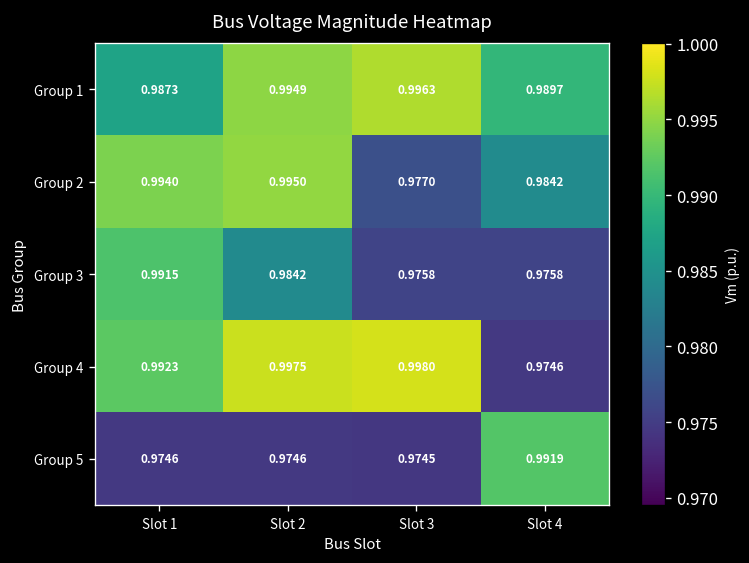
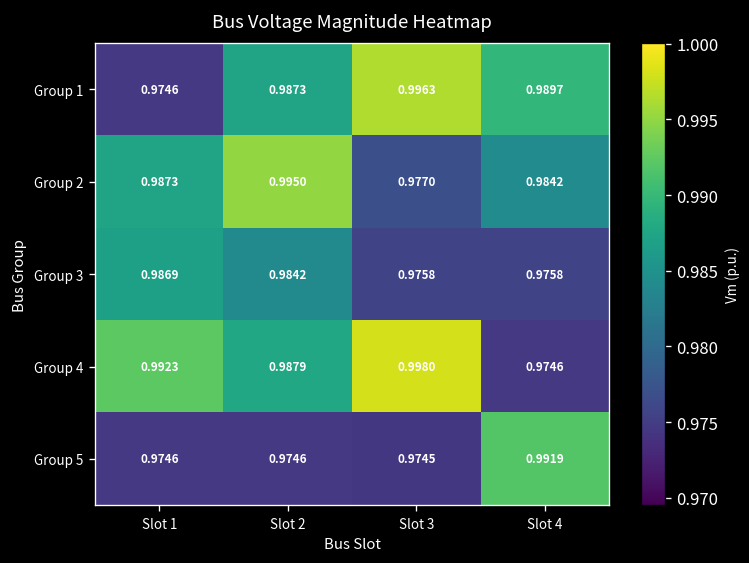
  {
    "Group 1": {
-     "Slot 1": 0.9873,
-     "Slot 2": 0.9949,
+     "Slot 1": 0.9746,
+     "Slot 2": 0.9873,
      "Slot 3": 0.9963,
      "Slot 4": 0.9897
    },
    "Group 2": {
-     "Slot 1": 0.9940,
+     "Slot 1": 0.9873,
      "Slot 2": 0.9950,
      "Slot 3": 0.9770,
      "Slot 4": 0.9842
    },
    "Group 3": {
-     "Slot 1": 0.9915,
+     "Slot 1": 0.9869,
      "Slot 2": 0.9842,
      "Slot 3": 0.9758,
      "Slot 4": 0.9758
    },
    "Group 4": {
      "Slot 1": 0.9923,
-     "Slot 2": 0.9975,
+     "Slot 2": 0.9879,
      "Slot 3": 0.9980,
      "Slot 4": 0.9746
    },
    "Group 5": {
      "Slot 1": 0.9746,
      "Slot 2": 0.9746,
      "Slot 3": 0.9745,
      "Slot 4": 0.9919
    }
  }
